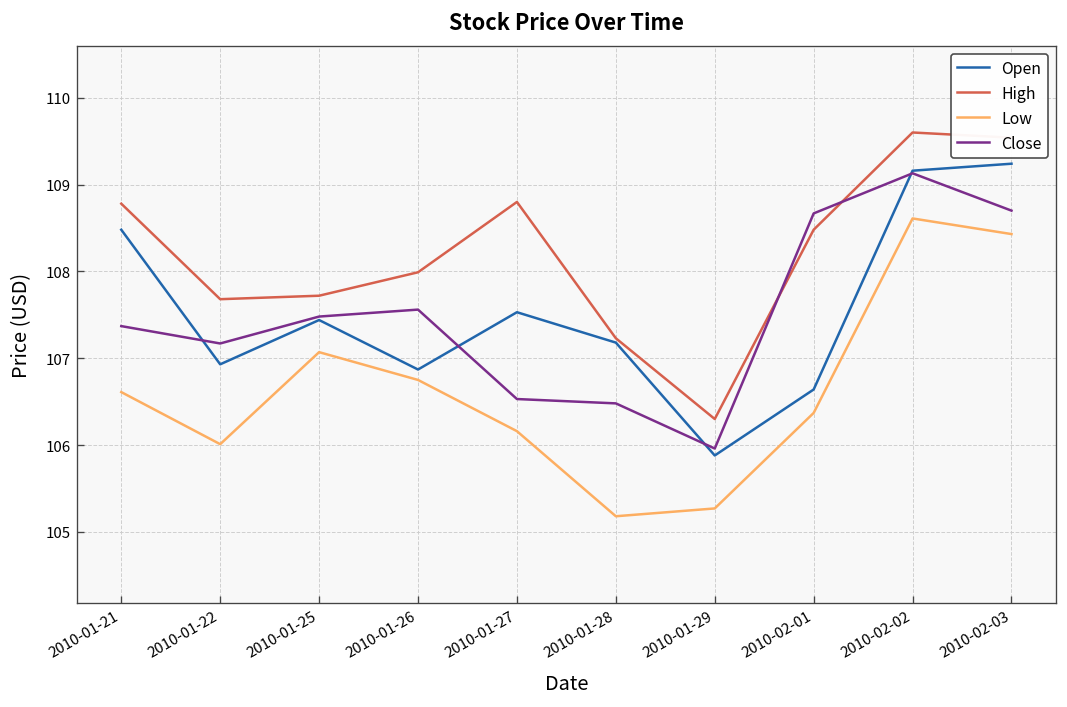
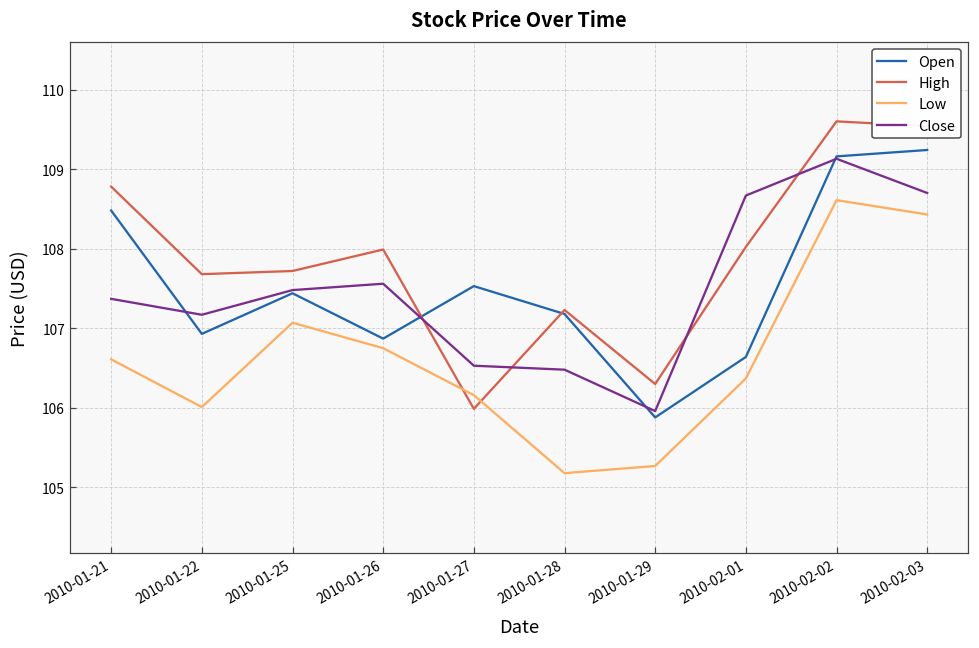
  {
    "Open": {
      "2010-01-21": 108.5,
      "2010-01-22": 106.9,
      "2010-01-25": 107.4,
      "2010-01-26": 106.9,
      "2010-01-27": 107.5,
      "2010-01-28": 107.2,
      "2010-01-29": 105.9,
      "2010-02-01": 106.6,
      "2010-02-03": 109.2
    },
    "High": {
      "2010-01-21": 108.8,
      "2010-01-22": 107.7,
      "2010-01-25": 107.7,
      "2010-01-26": 108.0,
-     "2010-01-27": 108.8,
+     "2010-01-27": 106.0,
      "2010-01-28": 107.2,
      "2010-01-29": 106.3,
-     "2010-02-01": 108.5,
+     "2010-02-01": 108.0,
      "2010-02-02": 109.6
    },
    "Low": {
      "2010-01-21": 106.6,
      "2010-01-22": 106.0,
      "2010-01-25": 107.1,
      "2010-01-26": 106.8,
      "2010-01-27": 106.2,
      "2010-01-28": 105.2,
      "2010-01-29": 105.3,
      "2010-02-01": 106.4,
      "2010-02-02": 108.6,
      "2010-02-03": 108.4
    },
    "Close": {
      "2010-01-21": 107.4,
      "2010-01-22": 107.2,
      "2010-01-25": 107.5,
      "2010-01-26": 107.6,
      "2010-01-27": 106.5,
      "2010-01-28": 106.5,
      "2010-01-29": 106.0,
      "2010-02-01": 108.7,
      "2010-02-03": 108.7
    }
  }
